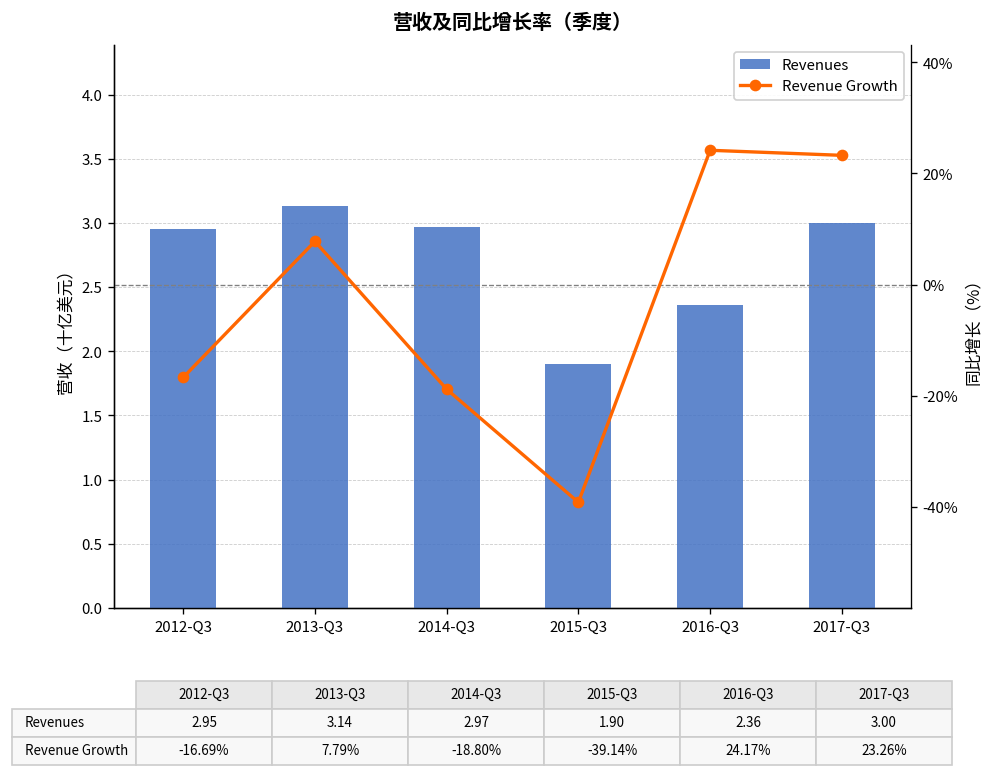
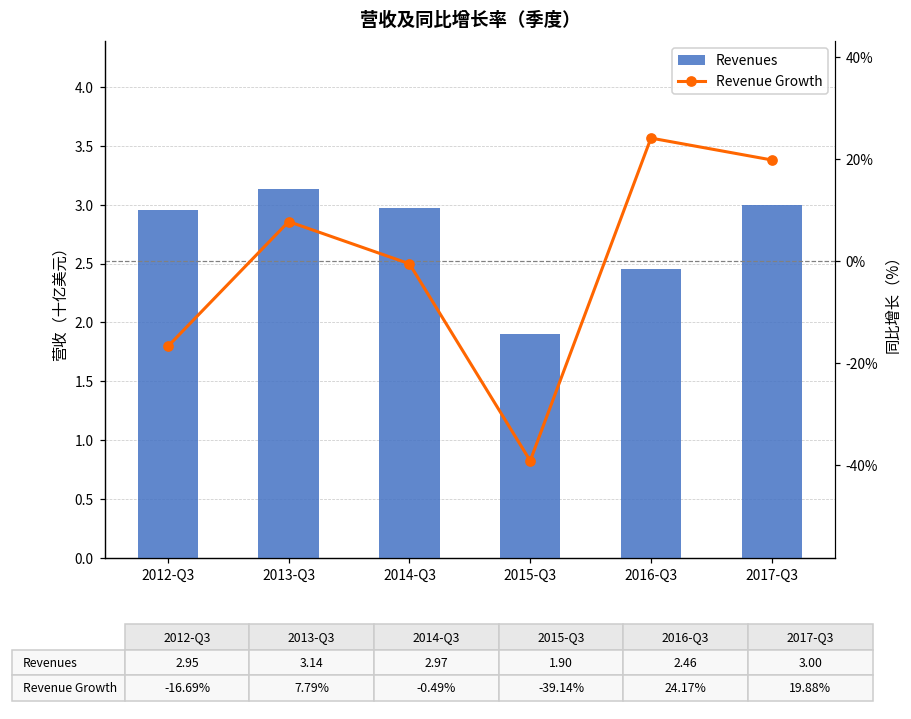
  {
    "Revenues": {
-     "2016-Q3": "2.36"
+     "2016-Q3": "2.46"
    },
    "Revenue Growth": {
-     "2014-Q3": "-18.80%",
-     "2017-Q3": "23.26%"
+     "2014-Q3": "-0.49%",
+     "2017-Q3": "19.88%"
    }
  }
